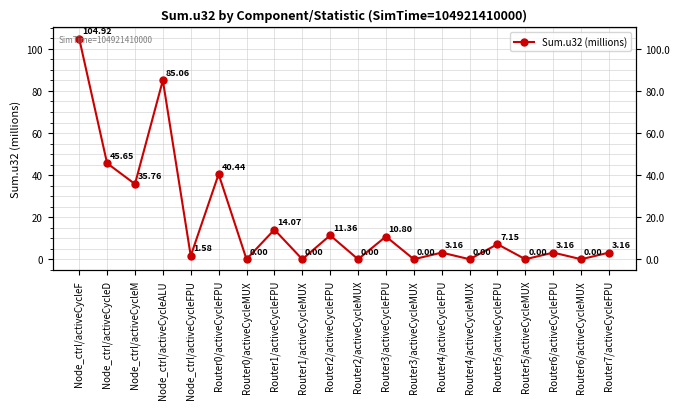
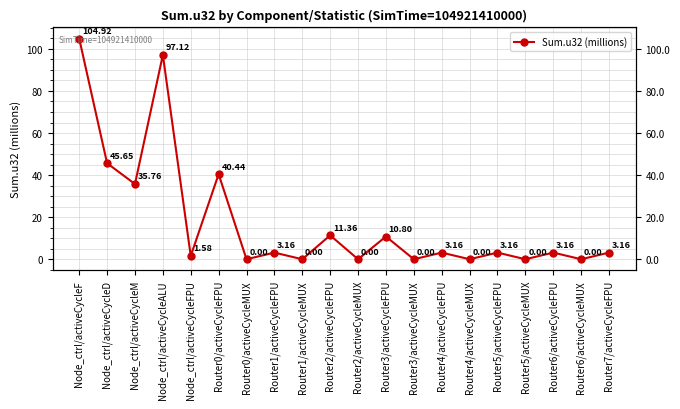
  {
    "Node_ctrl/activeCycleF": 104.92,
    "Node_ctrl/activeCycleD": 45.65,
    "Node_ctrl/activeCycleM": 35.76,
-   "Node_ctrl/activeCycleALU": 85.06,
+   "Node_ctrl/activeCycleALU": 97.12,
    "Node_ctrl/activeCycleFPU": 1.58,
    "Router0/activeCycleFPU": 40.44,
    "Router0/activeCycleMUX": 0.00,
-   "Router1/activeCycleFPU": 14.07,
+   "Router1/activeCycleFPU": 3.16,
    "Router1/activeCycleMUX": 0.00,
    "Router2/activeCycleFPU": 11.36,
    "Router2/activeCycleMUX": 0.00,
    "Router3/activeCycleFPU": 10.80,
    "Router3/activeCycleMUX": 0.00,
    "Router4/activeCycleFPU": 3.16,
    "Router4/activeCycleMUX": 0.00,
-   "Router5/activeCycleFPU": 7.15,
+   "Router5/activeCycleFPU": 3.16,
    "Router5/activeCycleMUX": 0.00,
    "Router6/activeCycleFPU": 3.16,
    "Router6/activeCycleMUX": 0.00,
    "Router7/activeCycleFPU": 3.16
  }
